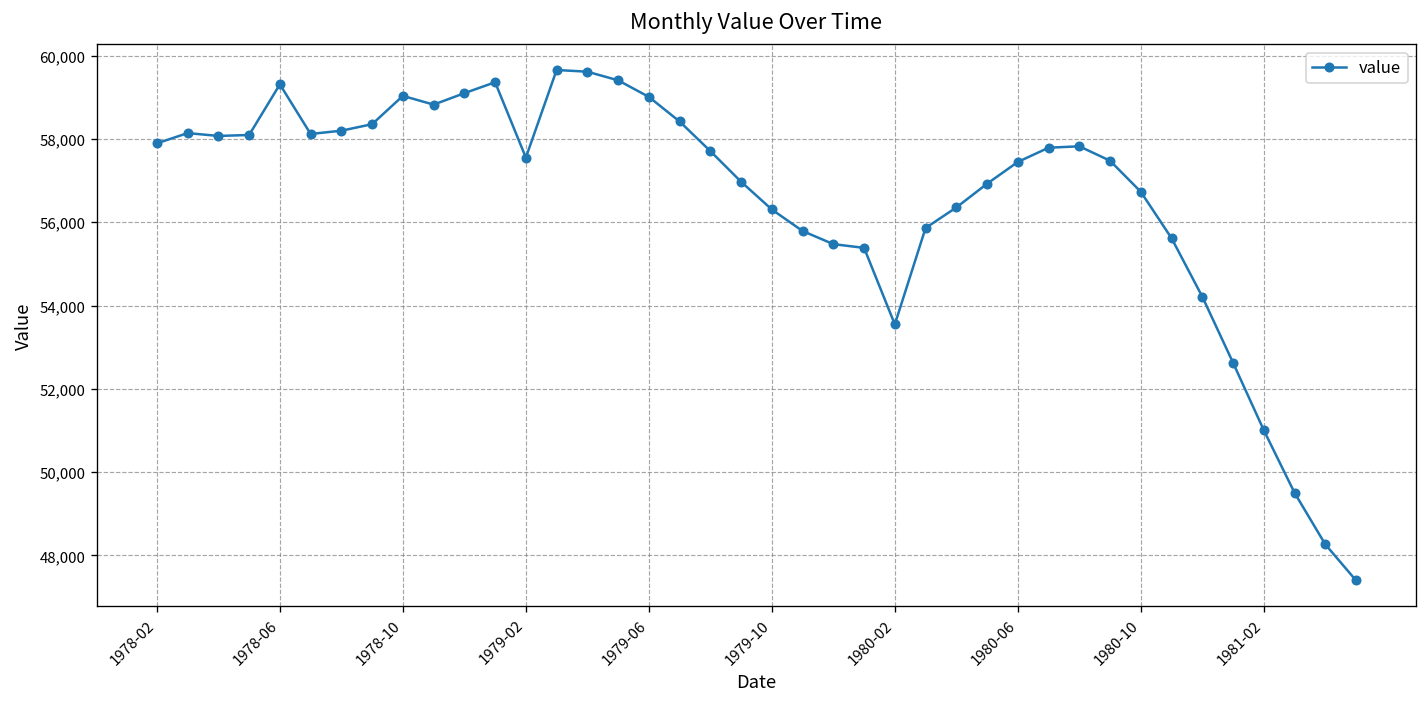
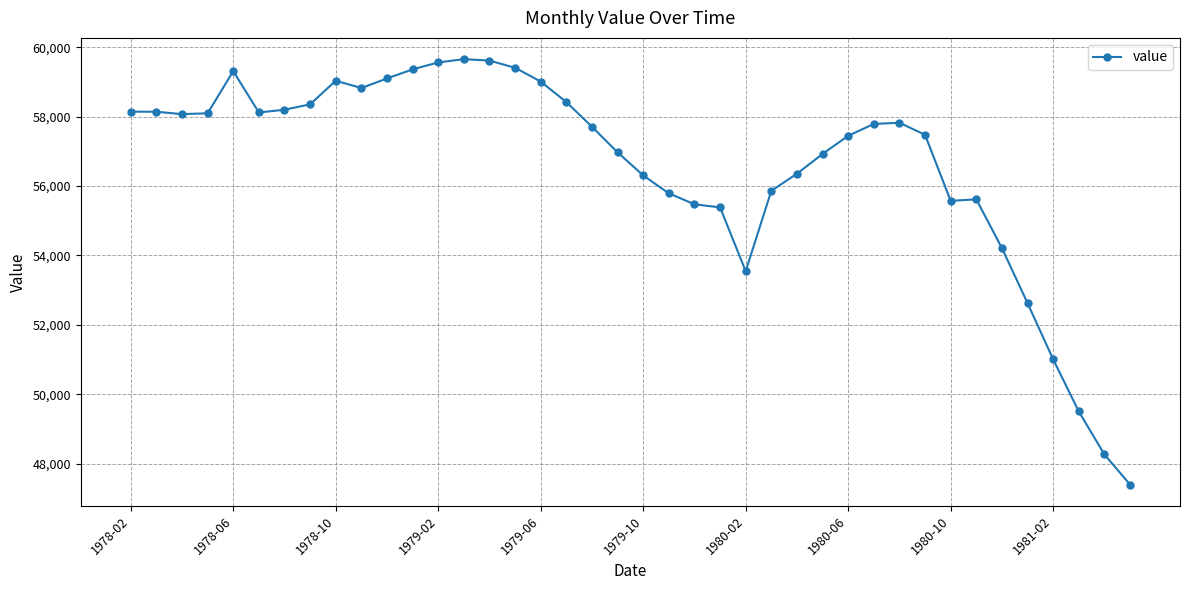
  {
-   "1978-02": "57,900",
+   "1978-02": "58,100",
    "1978-06": "59,300",
    "1978-10": "59,000",
-   "1979-02": "57,600",
+   "1979-02": "59,600",
    "1979-06": "59,000",
    "1979-10": "56,300",
    "1980-02": "53,500",
    "1980-06": "57,400",
-   "1980-10": "56,700",
+   "1980-10": "55,600",
    "1981-02": "51,000"
  }
